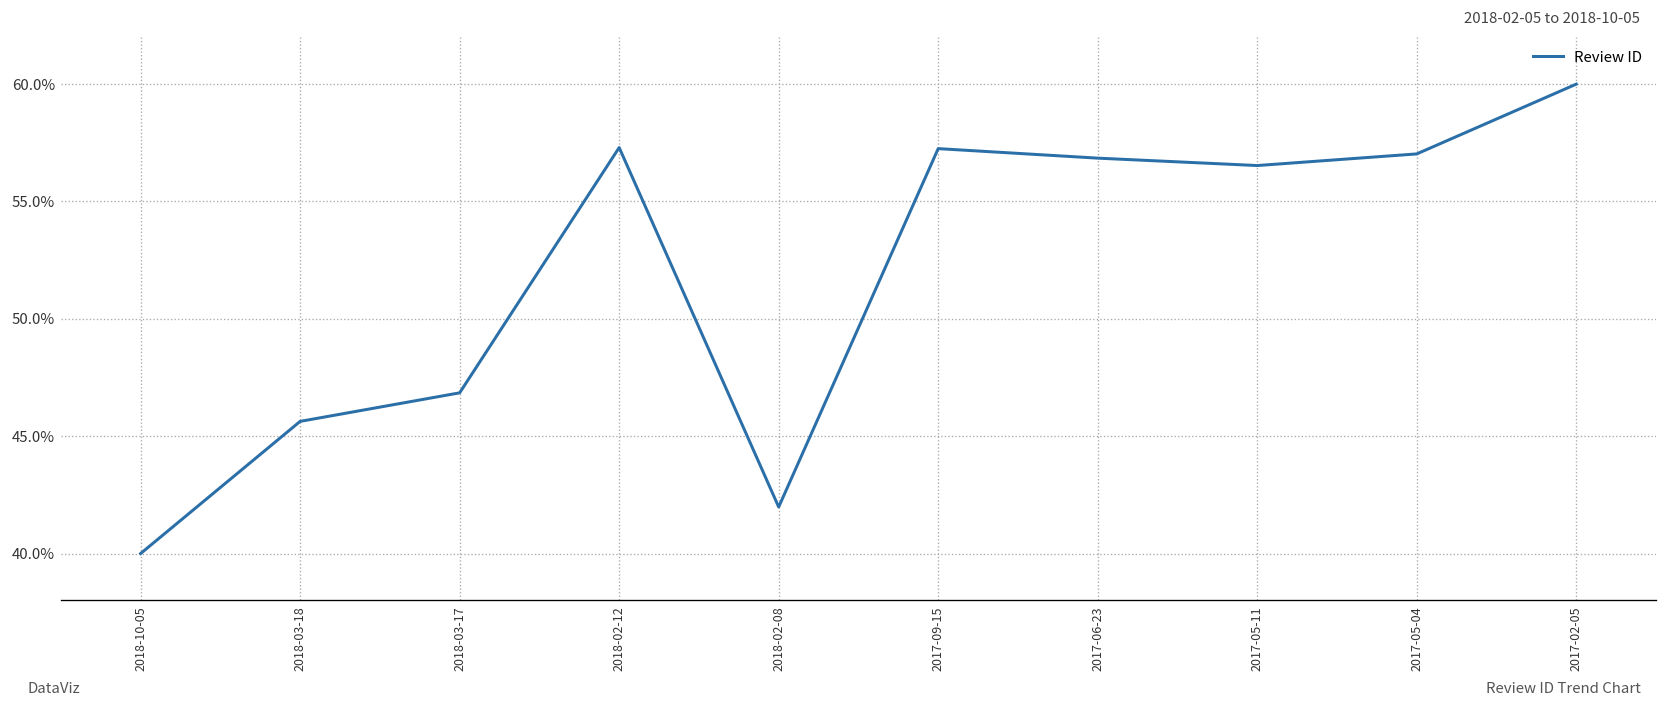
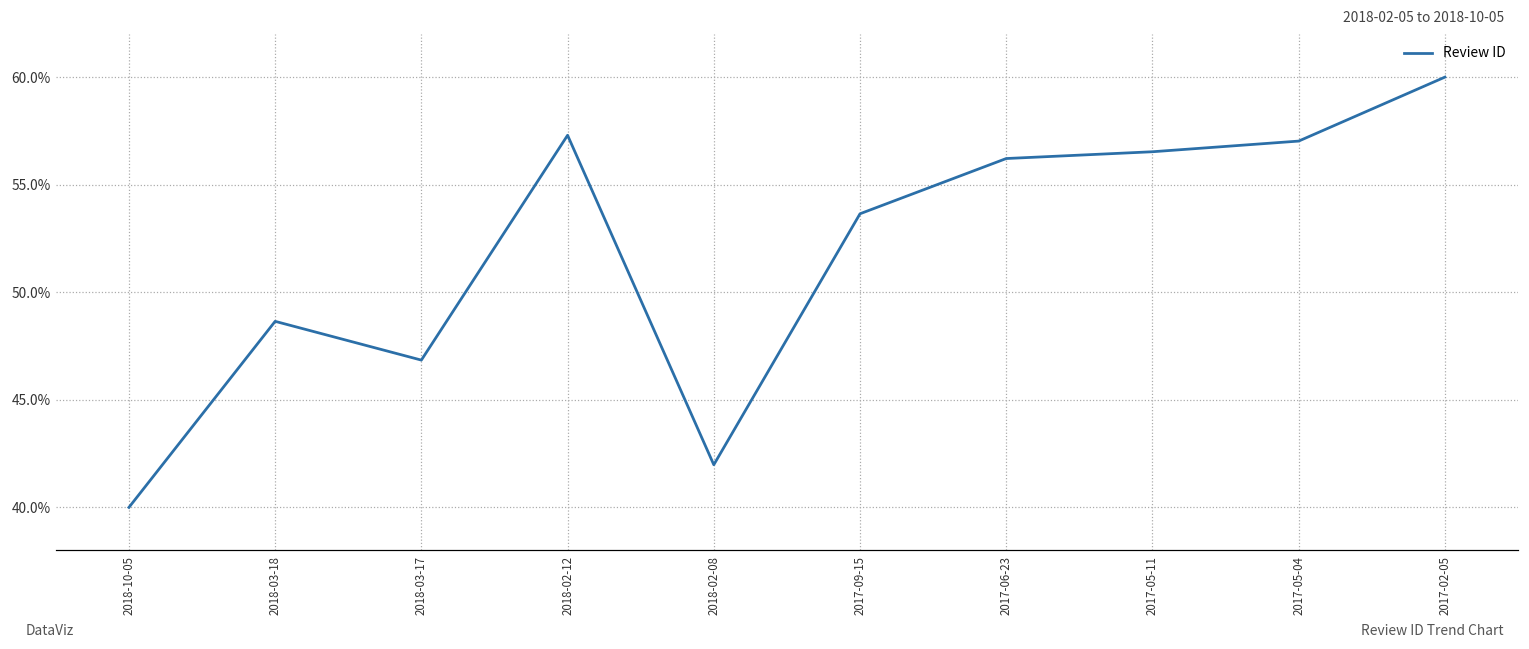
  {
    "2018-10-05": "40.0%",
-   "2018-03-18": "45.6%",
+   "2018-03-18": "48.6%",
    "2018-03-17": "46.8%",
    "2018-02-12": "57.3%",
    "2018-02-08": "42.0%",
-   "2017-09-15": "57.3%",
-   "2017-06-23": "56.8%",
+   "2017-09-15": "53.6%",
+   "2017-06-23": "56.2%",
    "2017-05-11": "56.5%",
    "2017-05-04": "57.0%",
    "2017-02-05": "60.0%"
  }
